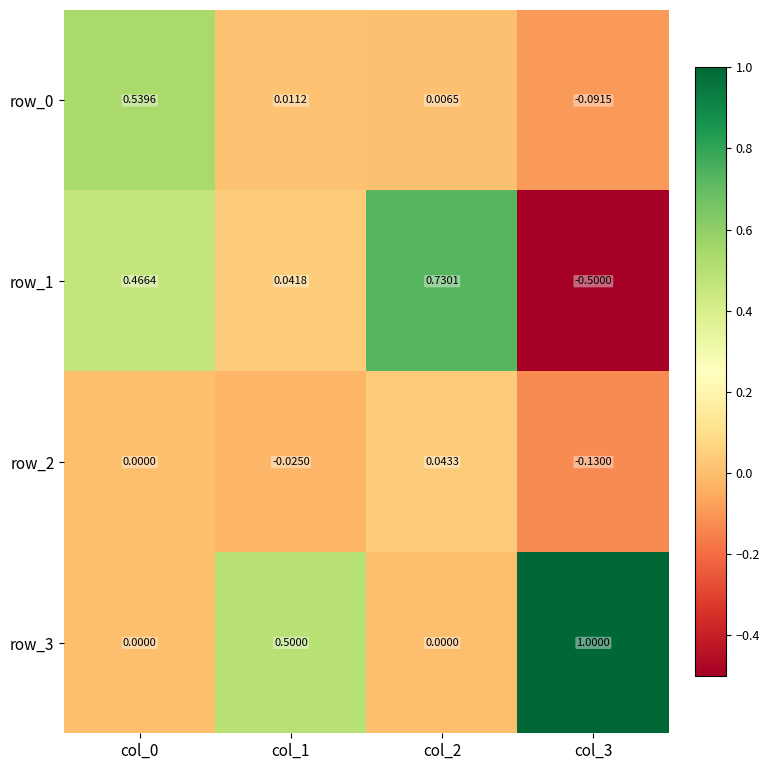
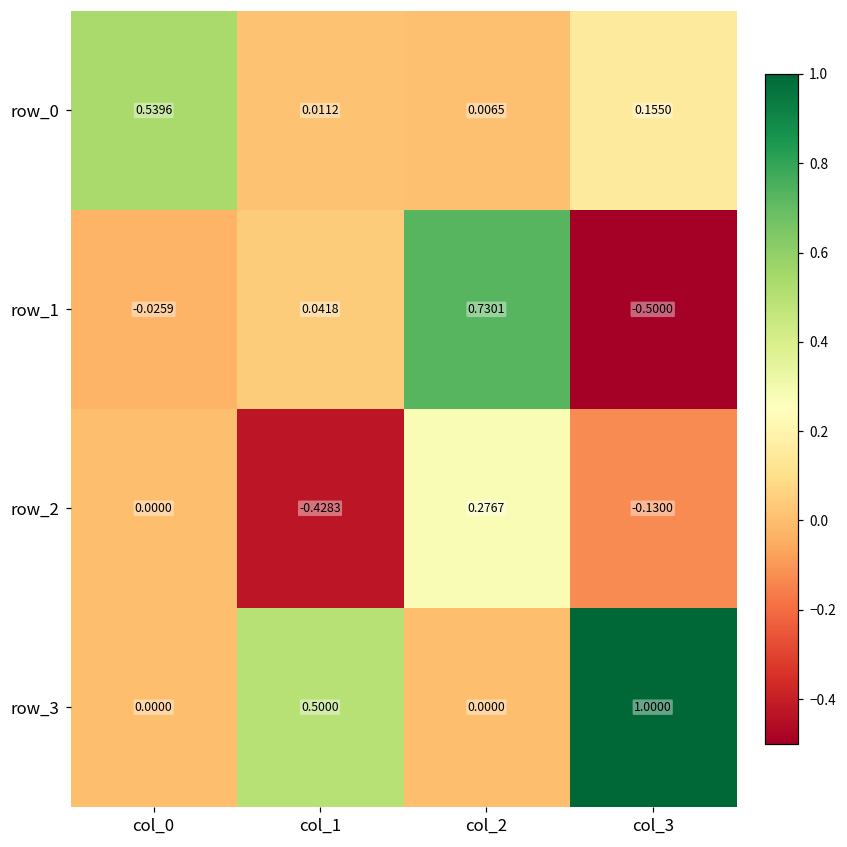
  {
    "row_0": {
-     "col_3": -0.0915
+     "col_3": 0.1550
    },
    "row_1": {
-     "col_0": 0.4664
+     "col_0": -0.0259
    },
    "row_2": {
-     "col_1": -0.0250,
-     "col_2": 0.0433
+     "col_1": -0.4283,
+     "col_2": 0.2767
    }
  }
